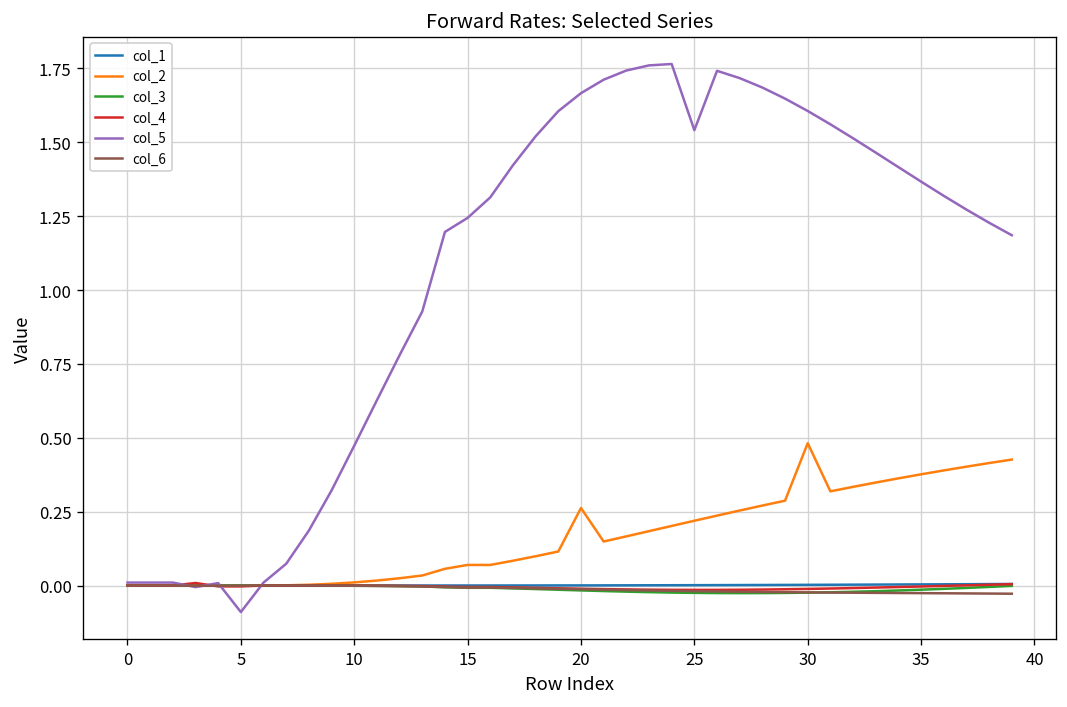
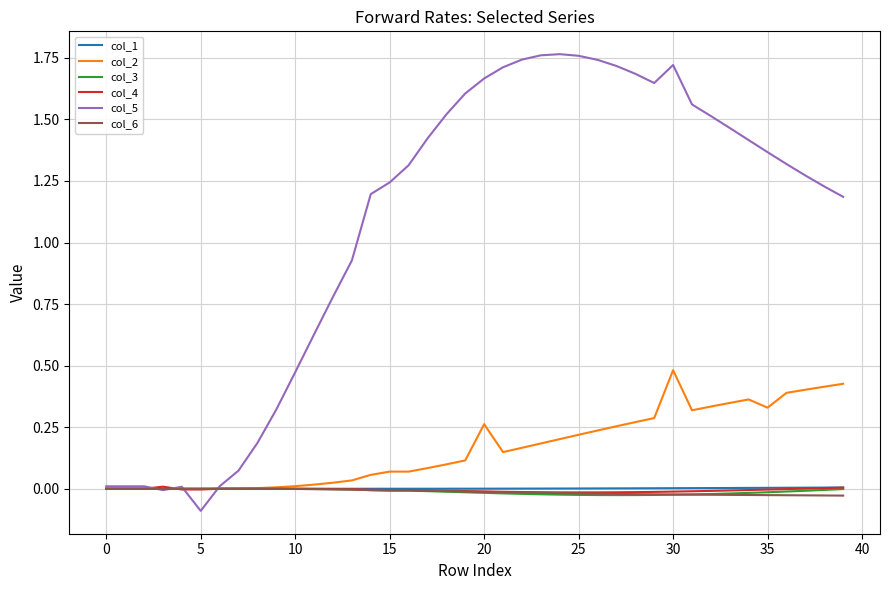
  {
    "col_1": {
      "20": 0.00,
      "25": 0.00,
      "30": 0.00
    },
    "col_2": {
      "10": 0.01,
      "15": 0.07,
      "20": 0.26,
      "25": 0.22,
      "30": 0.48,
-     "35": 0.38
+     "35": 0.33
    },
    "col_3": {
      "35": -0.01
    },
    "col_4": {
      "30": -0.01
    },
    "col_5": {
      "5": -0.09,
      "10": 0.47,
      "15": 1.24,
      "20": 1.67,
-     "25": 1.54,
-     "30": 1.61,
+     "25": 1.76,
+     "30": 1.72,
      "35": 1.37
    },
    "col_6": {
      "35": -0.03
    }
  }
